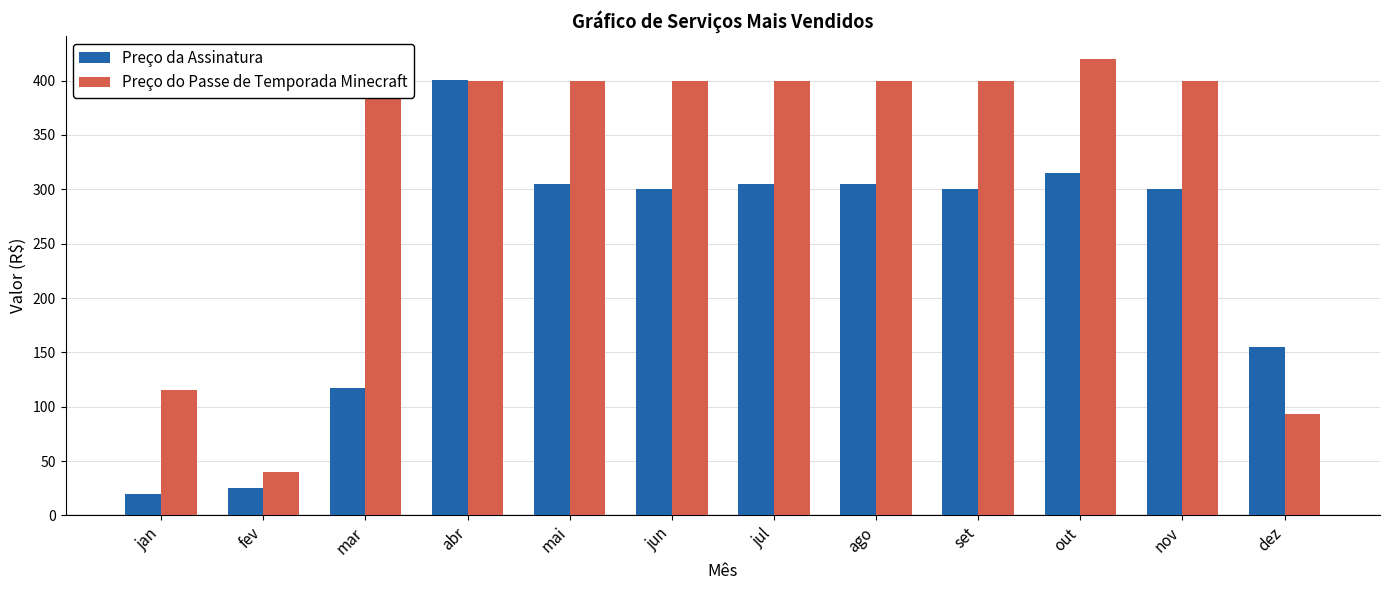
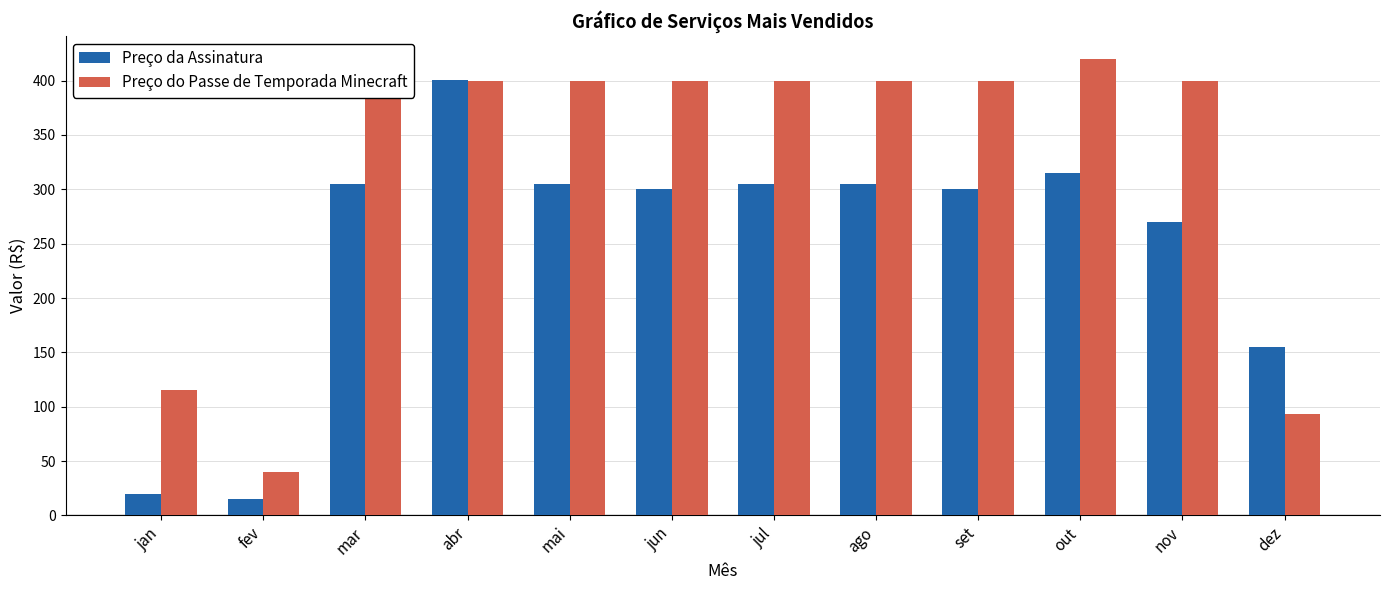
  {
    "Preço da Assinatura": {
      "jan": 20,
-     "fev": 25,
-     "mar": 117,
+     "fev": 15,
+     "mar": 305,
      "abr": 401,
      "mai": 305,
      "jun": 300,
      "jul": 305,
      "ago": 305,
      "set": 300,
      "out": 315,
-     "nov": 300,
+     "nov": 270,
      "dez": 155
    },
    "Preço do Passe de Temporada Minecraft": {
      "jan": 115,
      "fev": 40,
      "abr": 400,
      "mai": 400,
      "jun": 400,
      "jul": 400,
      "ago": 400,
      "set": 400,
      "out": 420,
      "nov": 400,
      "dez": 93
    }
  }
